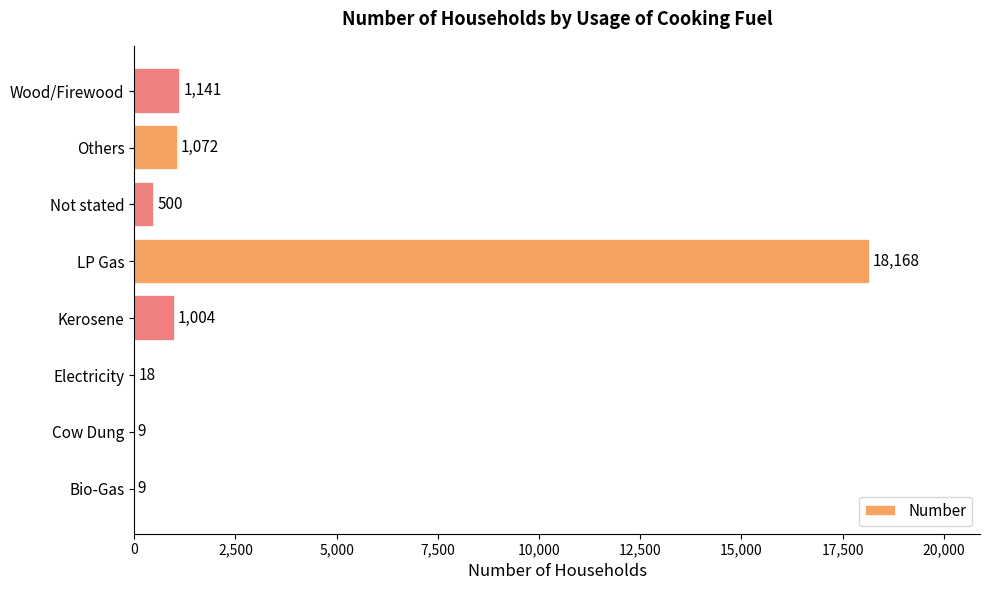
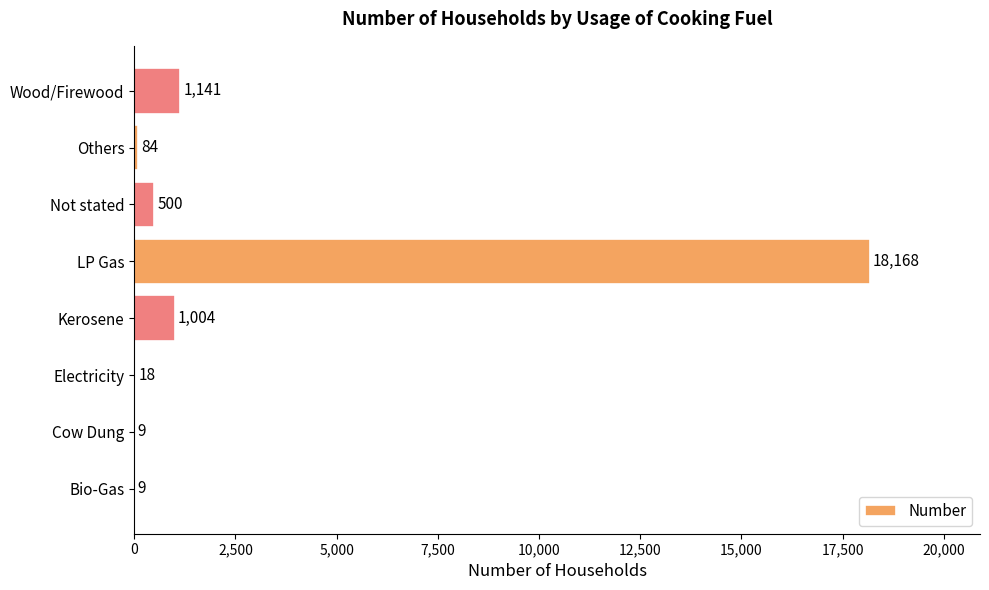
  {
    "Wood/Firewood": "1,141",
-   "Others": "1,072",
+   "Others": "84",
    "Not stated": "500",
    "LP Gas": "18,168",
    "Kerosene": "1,004",
    "Electricity": "18",
    "Cow Dung": "9",
    "Bio-Gas": "9"
  }
